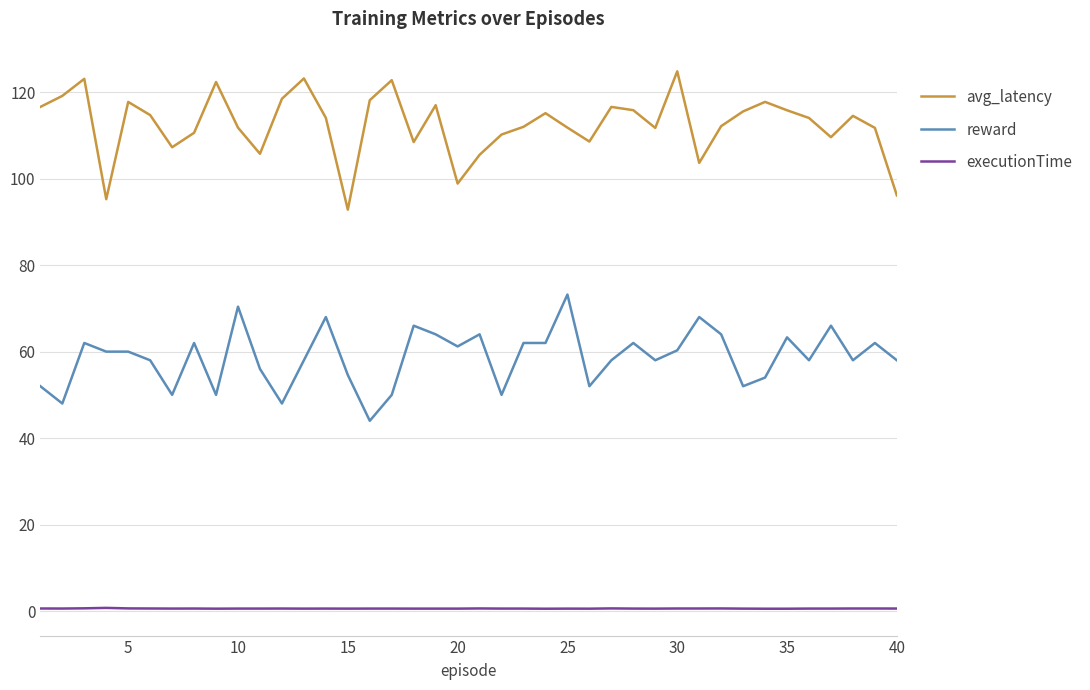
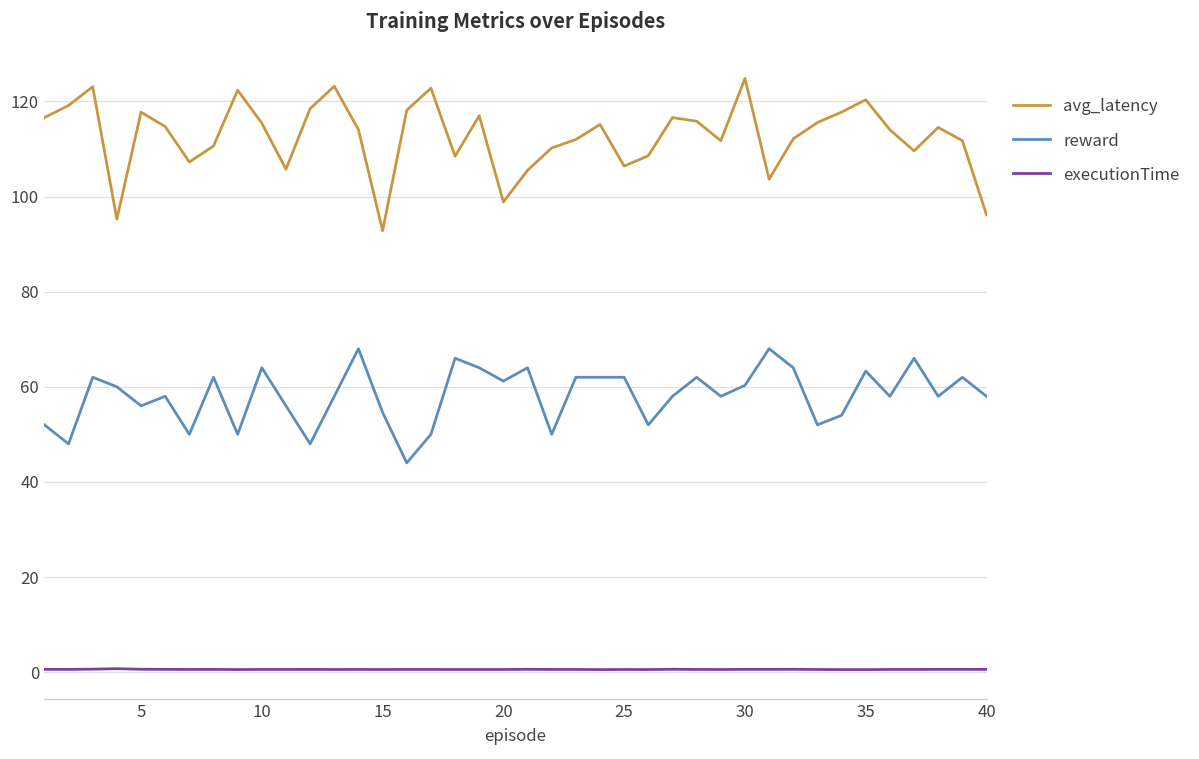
  {
    "avg_latency": {
      "5": 118,
-     "10": 112,
+     "10": 115,
      "15": 93,
      "20": 99,
-     "25": 112,
+     "25": 106,
      "30": 125,
-     "35": 116,
+     "35": 120,
      "40": 96
    },
    "reward": {
-     "5": 60,
-     "10": 70,
+     "5": 56,
+     "10": 64,
      "15": 55,
      "20": 61,
-     "25": 73,
+     "25": 62,
      "30": 60,
      "35": 63,
      "40": 58
    },
    "executionTime": {
      "5": 1,
      "10": 1,
      "15": 1,
      "20": 1,
      "25": 1,
      "30": 1,
      "35": 1,
      "40": 1
    }
  }
